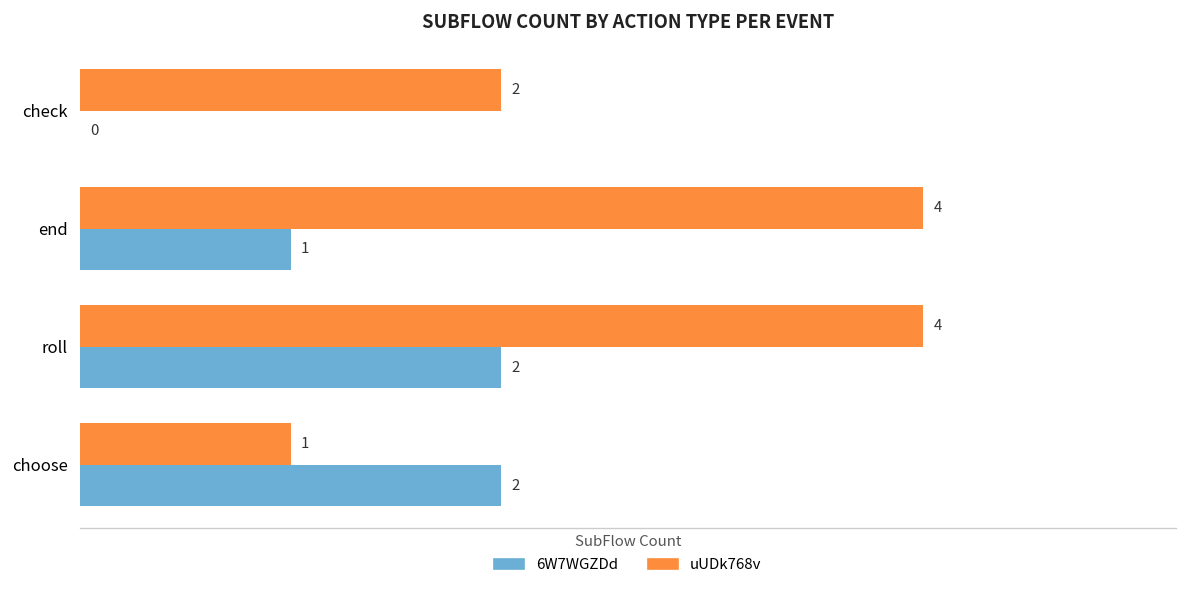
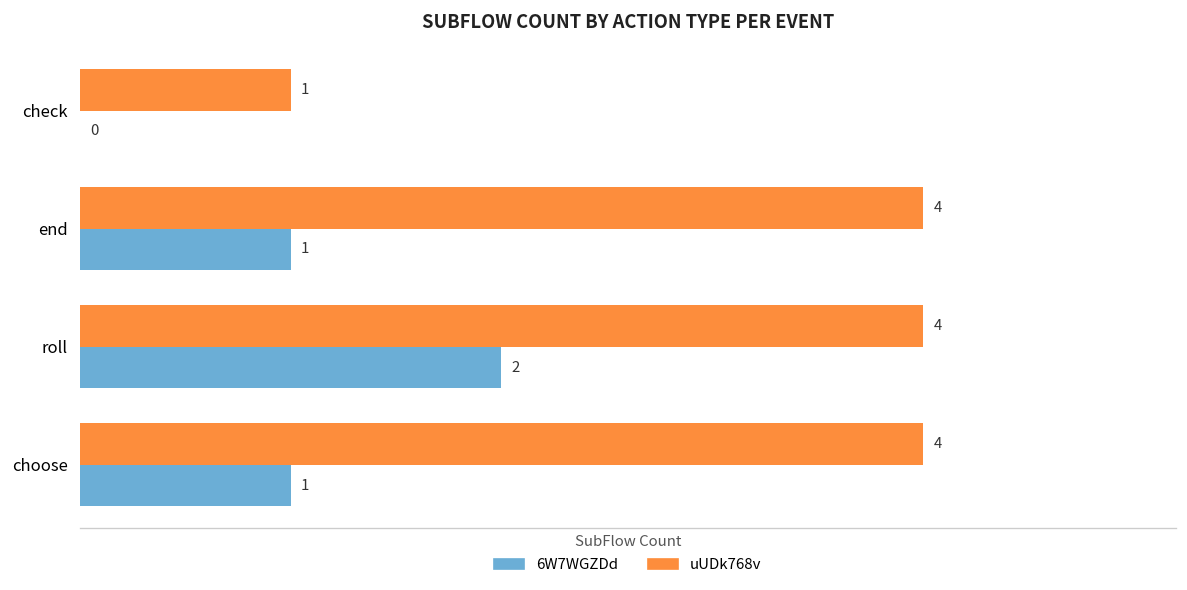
  {
    "6W7WGZDd": {
      "check": 0,
      "end": 1,
      "roll": 2,
-     "choose": 2
+     "choose": 1
    },
    "uUDk768v": {
-     "check": 2,
+     "check": 1,
      "end": 4,
      "roll": 4,
-     "choose": 1
+     "choose": 4
    }
  }
